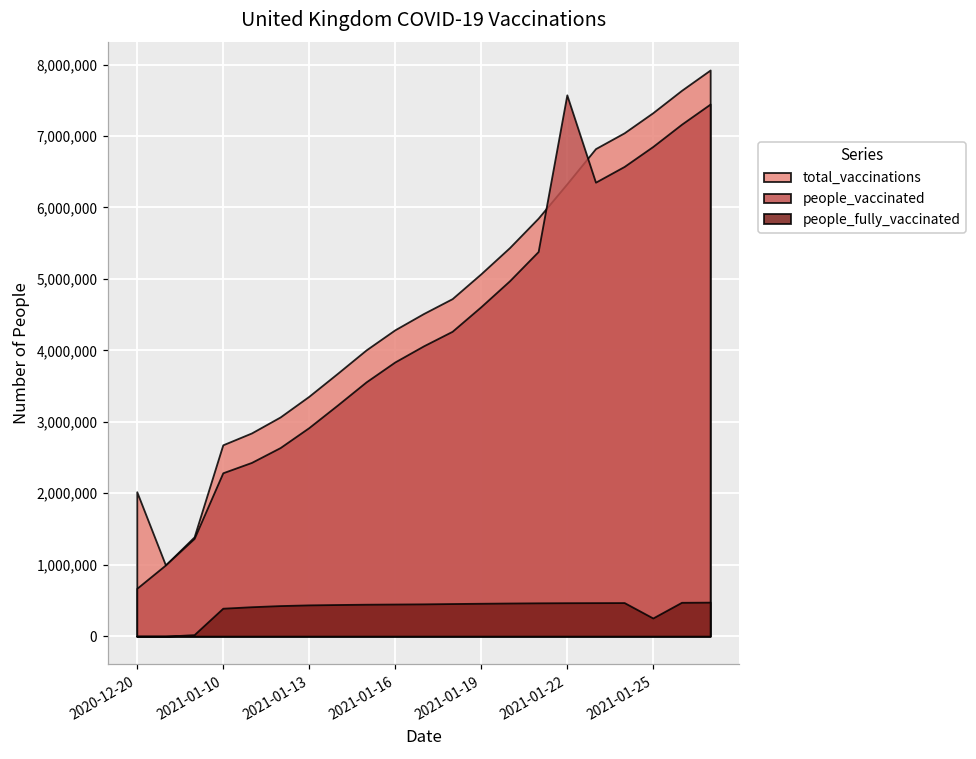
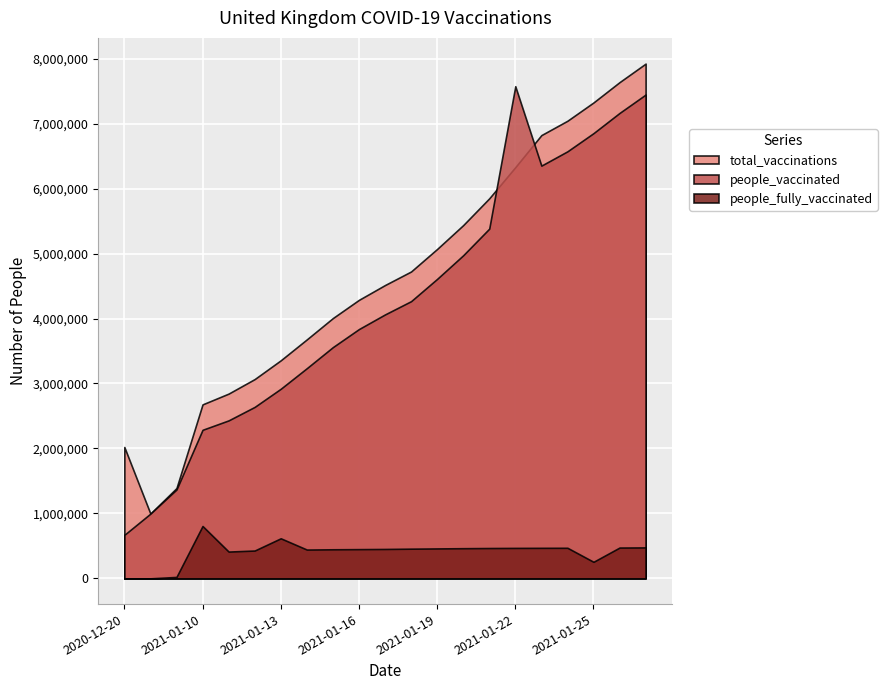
  {
    "total_vaccinations": {
      "2020-12-20": "2,000,000",
      "2021-01-10": "2,700,000",
      "2021-01-13": "3,400,000",
      "2021-01-16": "4,300,000",
      "2021-01-19": "5,100,000",
      "2021-01-22": "6,300,000",
      "2021-01-25": "7,300,000"
    },
    "people_vaccinated": {
      "2020-12-20": "700,000",
      "2021-01-10": "2,300,000",
      "2021-01-13": "2,900,000",
      "2021-01-16": "3,800,000",
      "2021-01-19": "4,600,000",
      "2021-01-22": "7,600,000",
      "2021-01-25": "6,900,000"
    },
    "people_fully_vaccinated": {
      "2020-12-20": "0",
-     "2021-01-10": "400,000",
-     "2021-01-13": "400,000",
+     "2021-01-10": "800,000",
+     "2021-01-13": "600,000",
      "2021-01-16": "400,000",
      "2021-01-19": "500,000",
      "2021-01-22": "500,000",
      "2021-01-25": "300,000"
    }
  }
